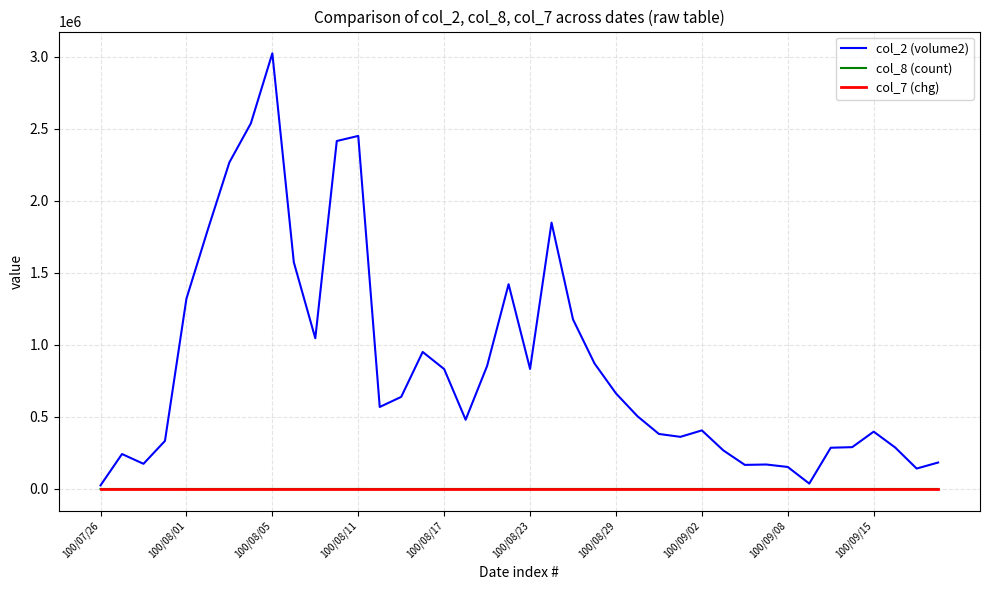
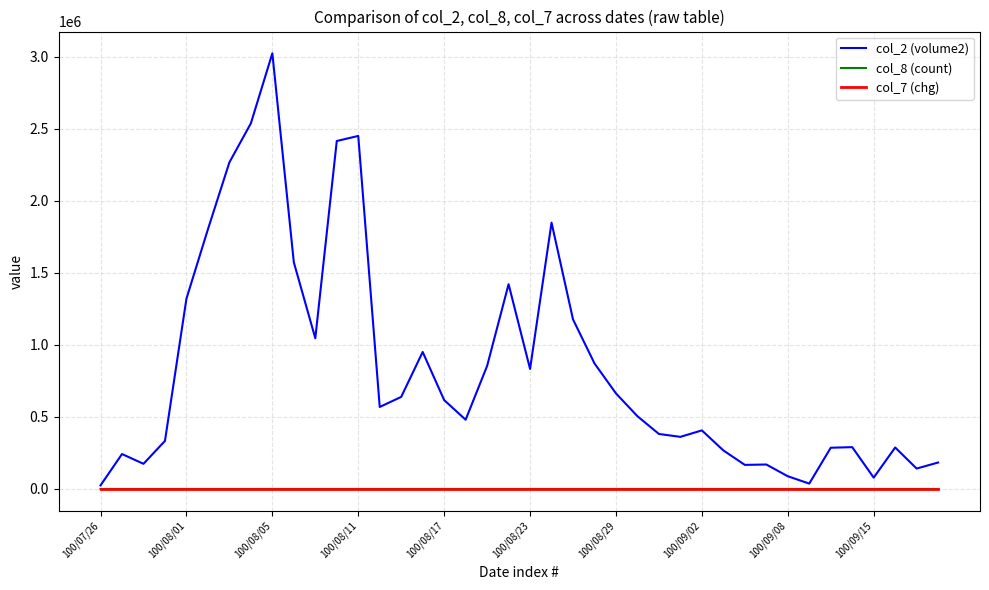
  {
    "col_2 (volume2)": {
      "100/07/26": 30000,
      "100/08/01": 1320000,
      "100/08/05": 3020000,
      "100/08/11": 2450000,
-     "100/08/17": 830000,
+     "100/08/17": 620000,
      "100/08/23": 830000,
      "100/08/29": 660000,
      "100/09/02": 410000,
-     "100/09/08": 150000,
-     "100/09/15": 400000
+     "100/09/08": 90000,
+     "100/09/15": 80000
    },
    "col_7 (chg)": {
      "100/07/26": 0,
      "100/08/01": 0,
      "100/08/05": 0,
      "100/08/11": 0,
      "100/08/17": 0,
      "100/08/23": 0,
      "100/08/29": 0,
      "100/09/02": 0,
      "100/09/08": 0,
      "100/09/15": 0
    }
  }
